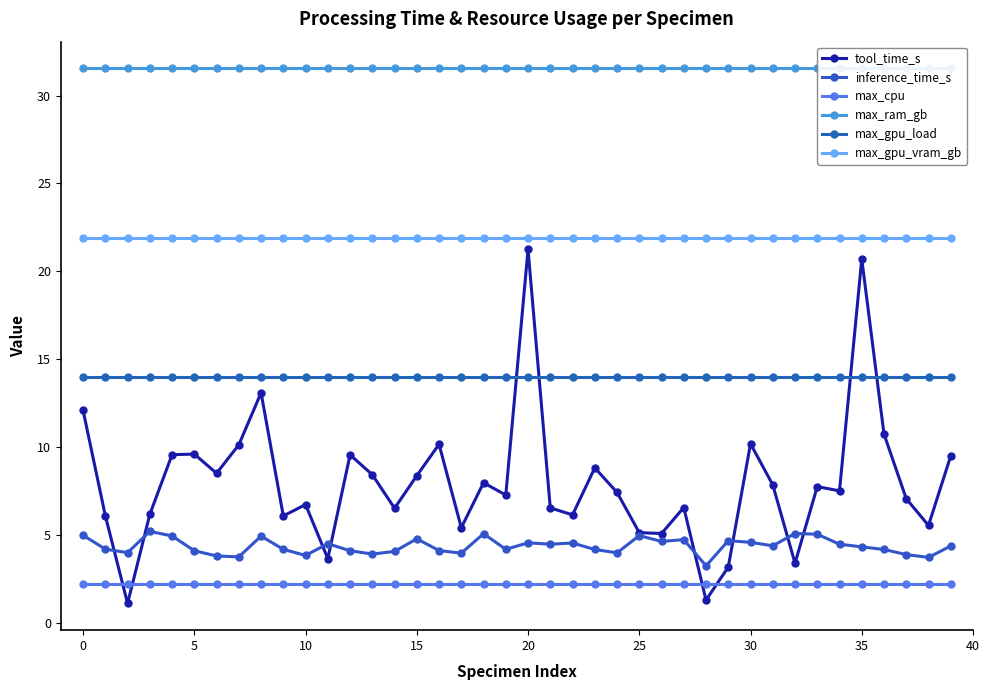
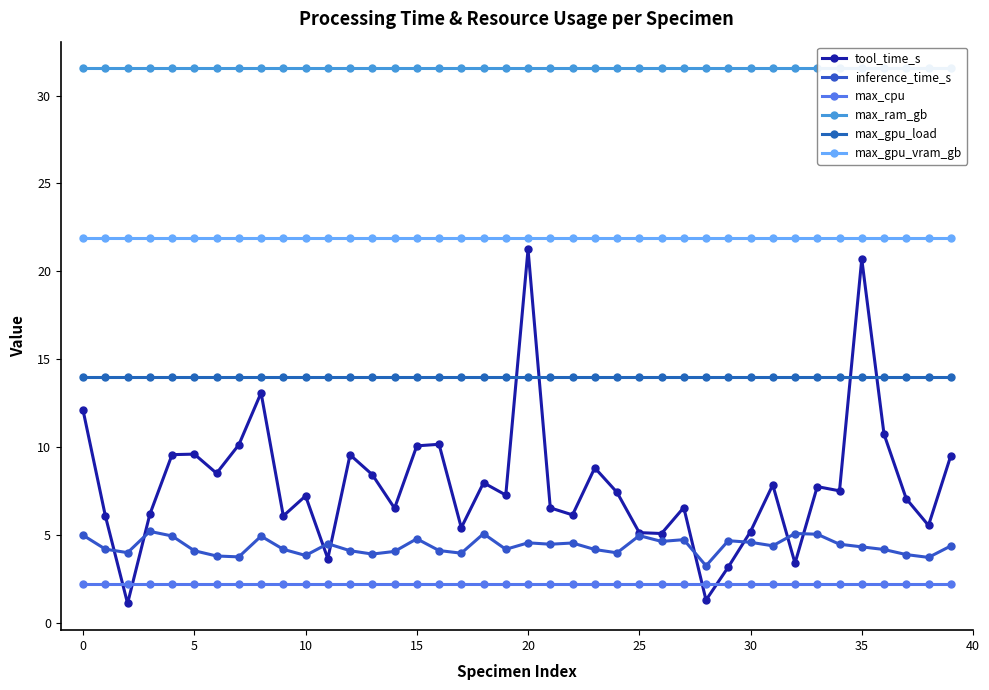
  {
    "tool_time_s": {
      "0": 12.1,
      "5": 9.6,
-     "10": 6.7,
-     "15": 8.4,
+     "10": 7.2,
+     "15": 10.1,
      "20": 21.3,
      "25": 5.1,
-     "30": 10.2,
+     "30": 5.2,
      "35": 20.7
    }
  }
